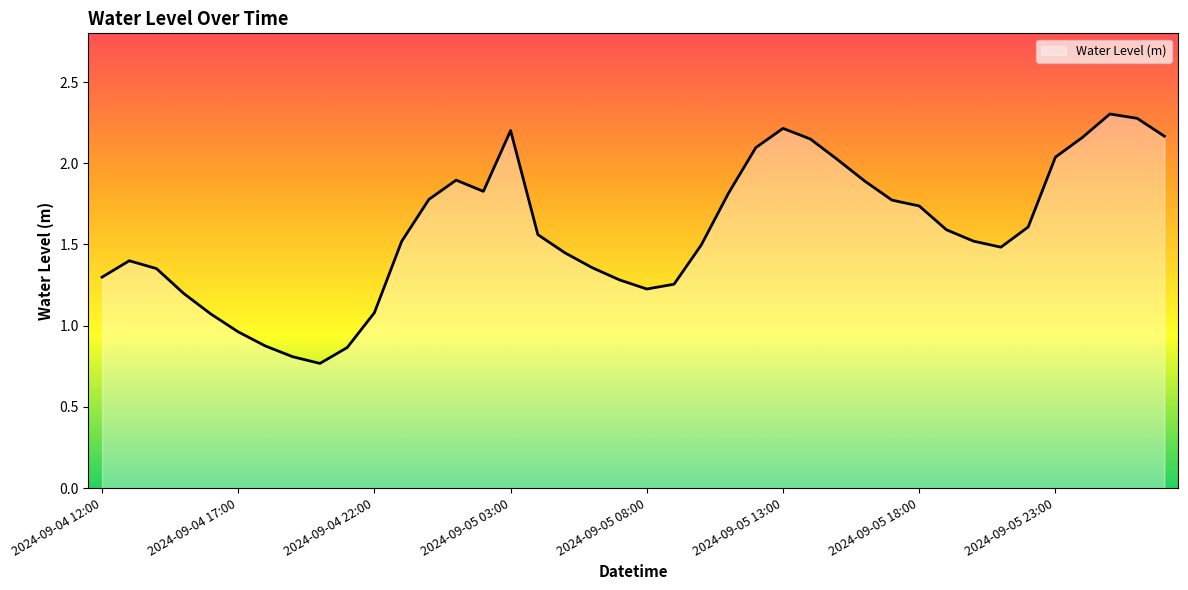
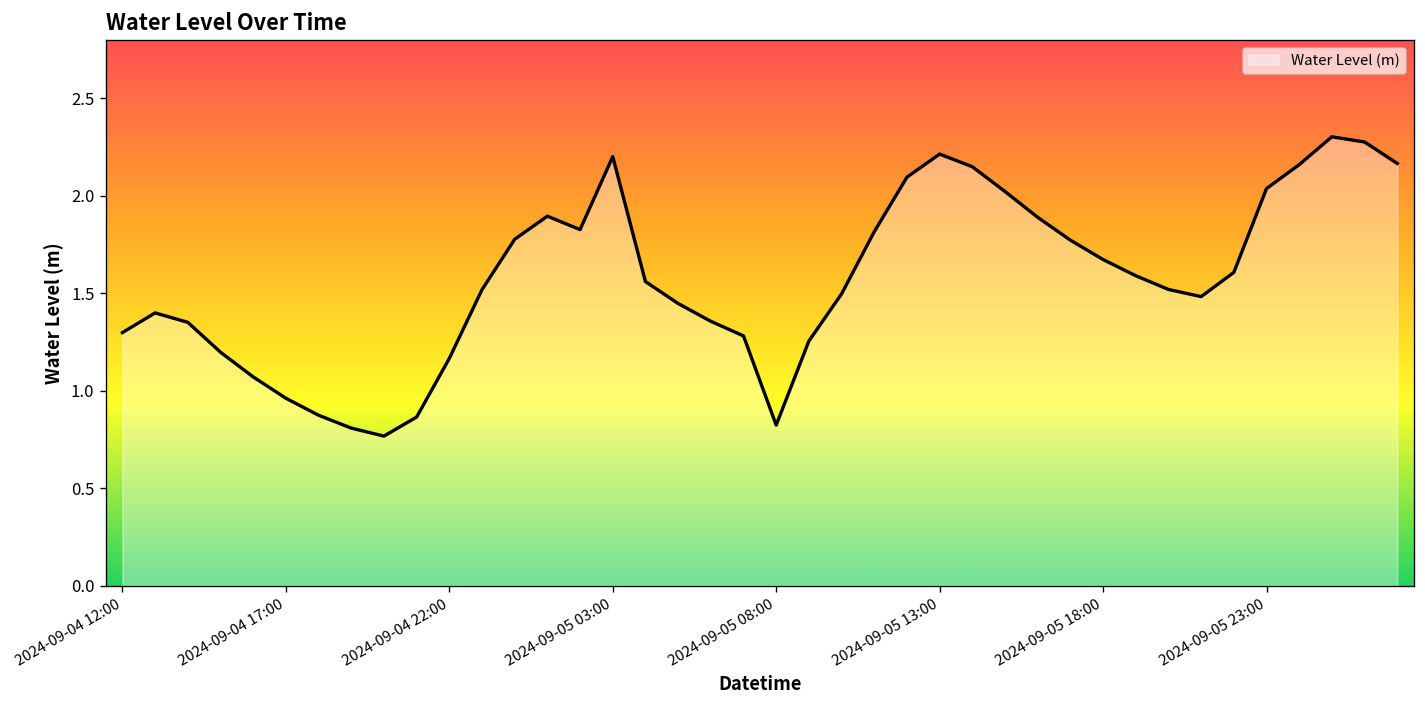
  {
    "2024-09-04 12:00": 1.30,
    "2024-09-04 17:00": 0.96,
-   "2024-09-04 22:00": 1.08,
+   "2024-09-04 22:00": 1.17,
    "2024-09-05 03:00": 2.20,
-   "2024-09-05 08:00": 1.23,
+   "2024-09-05 08:00": 0.82,
    "2024-09-05 13:00": 2.21,
-   "2024-09-05 18:00": 1.74,
+   "2024-09-05 18:00": 1.67,
    "2024-09-05 23:00": 2.04
  }
